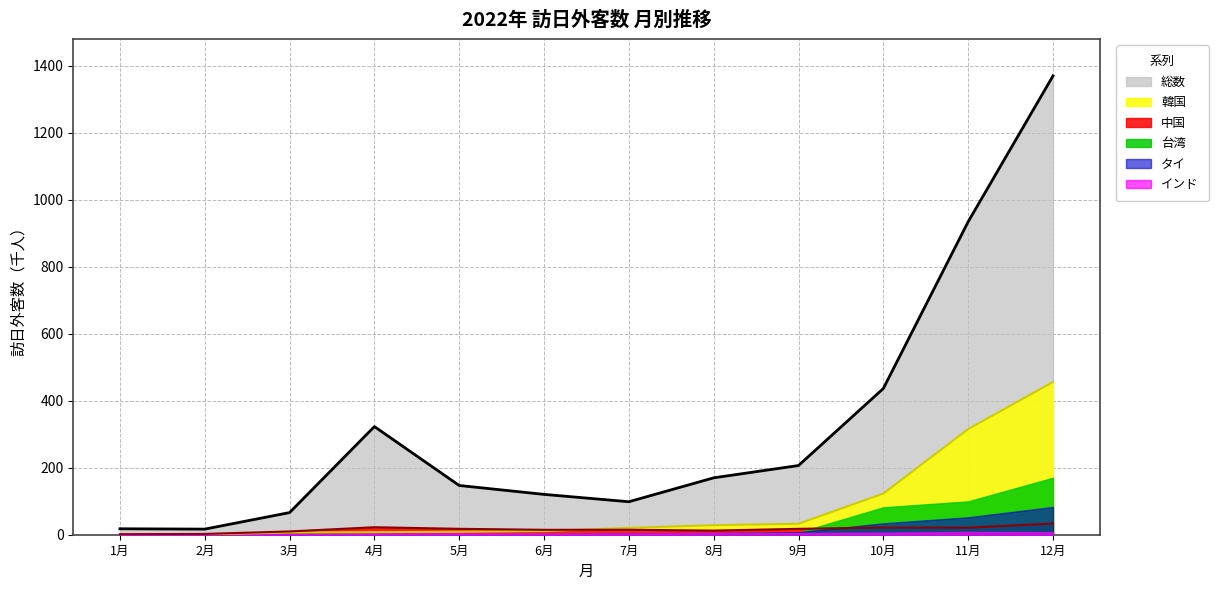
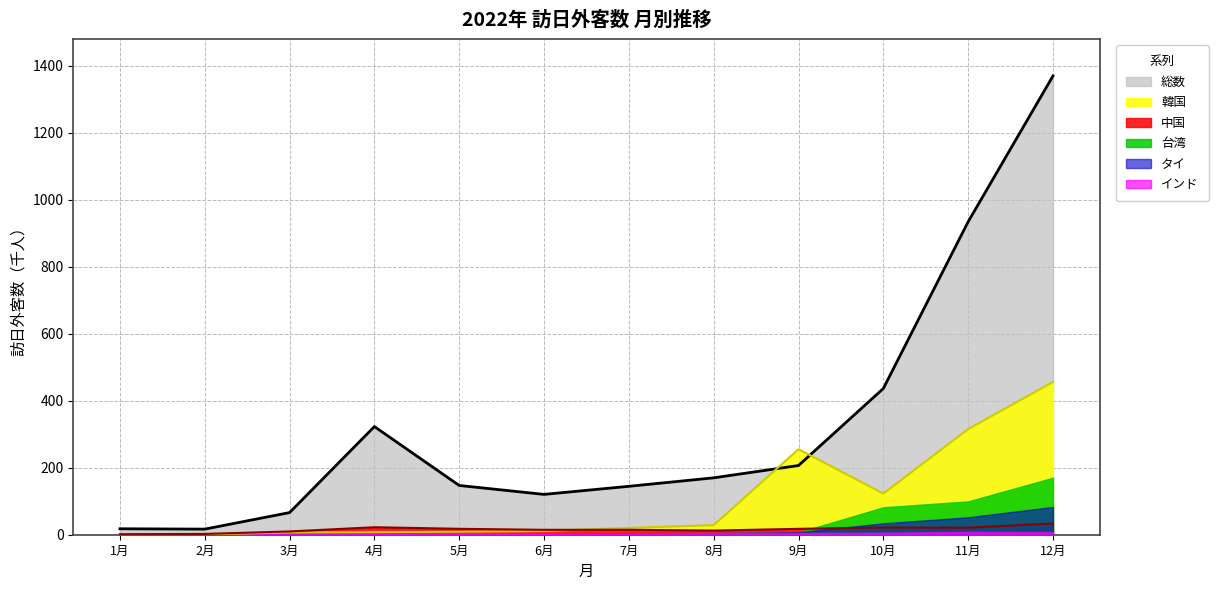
  {
    "総数": {
      "1月": 20,
      "2月": 20,
      "3月": 70,
      "4月": 320,
      "5月": 150,
      "6月": 120,
-     "7月": 100,
+     "7月": 140,
      "8月": 170,
      "9月": 210,
      "10月": 440,
      "11月": 930,
      "12月": 1370
    },
    "韓国": {
      "8月": 30,
-     "9月": 30,
+     "9月": 260,
      "10月": 120,
      "11月": 320,
      "12月": 460
    },
    "中国": {
      "4月": 20,
      "5月": 20,
      "9月": 20,
      "10月": 20,
      "11月": 20,
      "12月": 30
    },
    "台湾": {
      "10月": 80,
      "11月": 100,
      "12月": 170
    },
    "タイ": {
      "10月": 30,
      "11月": 50,
      "12月": 80
    },
    "インド": {
      "11月": 10
    }
  }
